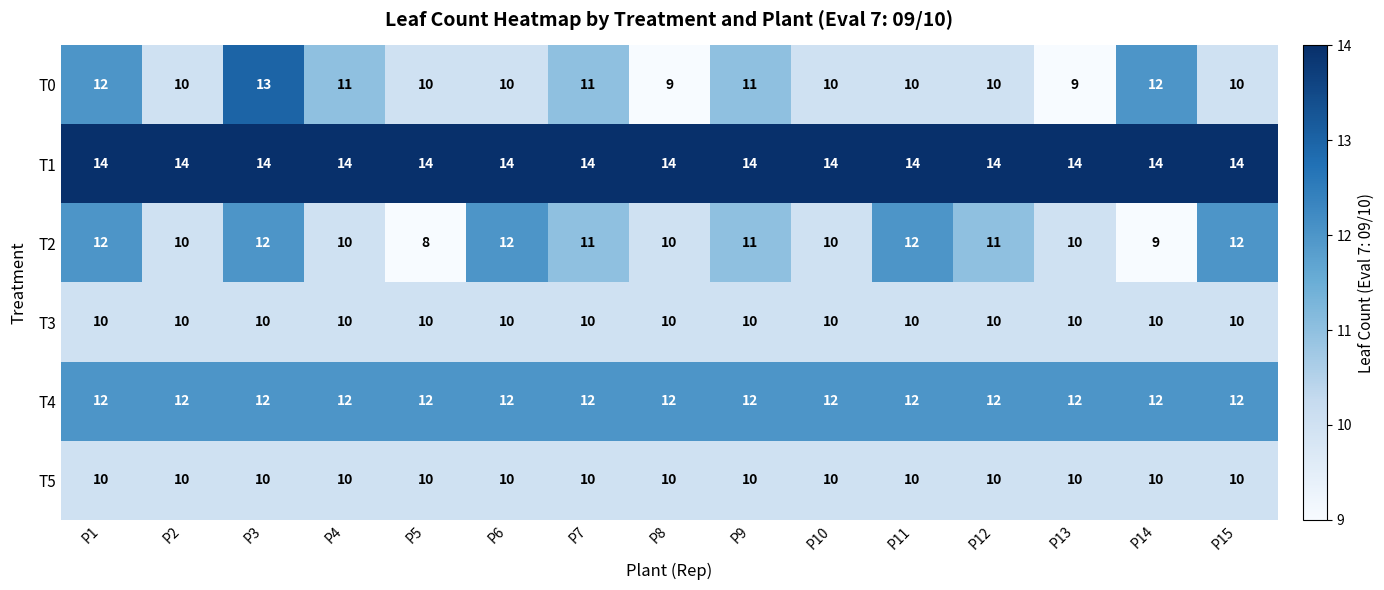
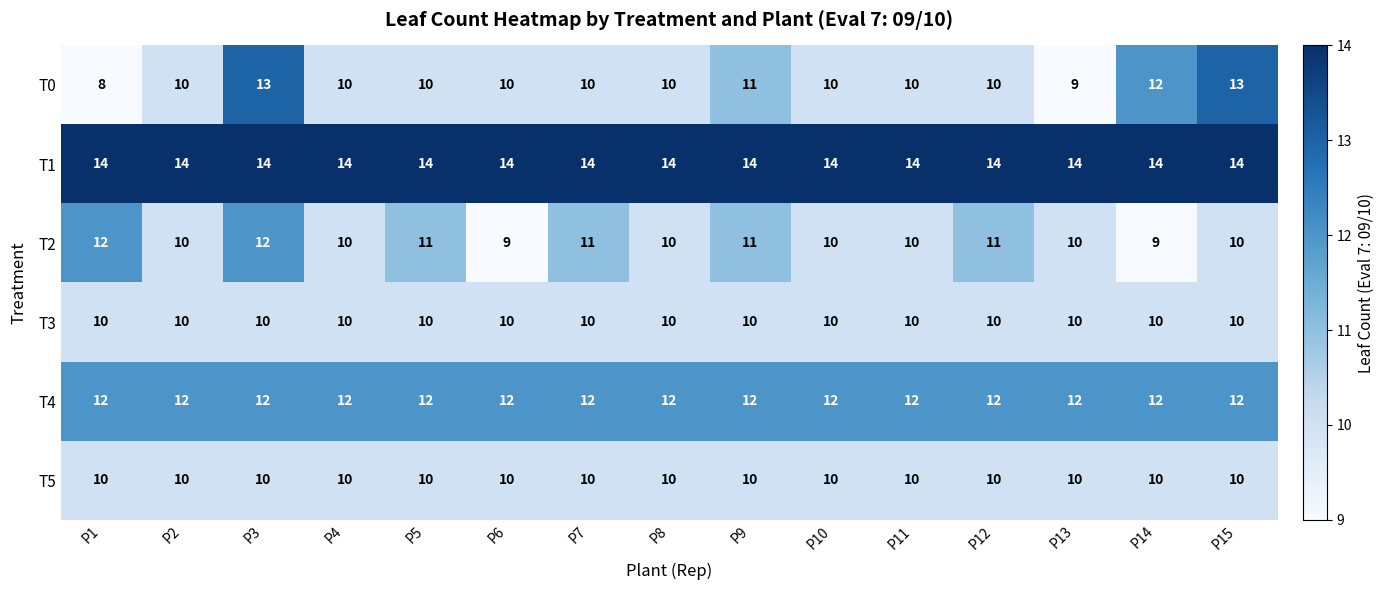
  {
    "T0": {
-     "P1": 12,
+     "P1": 8,
      "P2": 10,
      "P3": 13,
-     "P4": 11,
+     "P4": 10,
      "P5": 10,
      "P6": 10,
-     "P7": 11,
-     "P8": 9,
+     "P7": 10,
+     "P8": 10,
      "P9": 11,
      "P10": 10,
      "P11": 10,
      "P12": 10,
      "P13": 9,
      "P14": 12,
-     "P15": 10
+     "P15": 13
    },
    "T1": {
      "P1": 14,
      "P2": 14,
      "P3": 14,
      "P4": 14,
      "P5": 14,
      "P6": 14,
      "P7": 14,
      "P8": 14,
      "P9": 14,
      "P10": 14,
      "P11": 14,
      "P12": 14,
      "P13": 14,
      "P14": 14,
      "P15": 14
    },
    "T2": {
      "P1": 12,
      "P2": 10,
      "P3": 12,
      "P4": 10,
-     "P5": 8,
-     "P6": 12,
+     "P5": 11,
+     "P6": 9,
      "P7": 11,
      "P8": 10,
      "P9": 11,
      "P10": 10,
-     "P11": 12,
+     "P11": 10,
      "P12": 11,
      "P13": 10,
      "P14": 9,
-     "P15": 12
+     "P15": 10
    },
    "T3": {
      "P1": 10,
      "P2": 10,
      "P3": 10,
      "P4": 10,
      "P5": 10,
      "P6": 10,
      "P7": 10,
      "P8": 10,
      "P9": 10,
      "P10": 10,
      "P11": 10,
      "P12": 10,
      "P13": 10,
      "P14": 10,
      "P15": 10
    },
    "T4": {
      "P1": 12,
      "P2": 12,
      "P3": 12,
      "P4": 12,
      "P5": 12,
      "P6": 12,
      "P7": 12,
      "P8": 12,
      "P9": 12,
      "P10": 12,
      "P11": 12,
      "P12": 12,
      "P13": 12,
      "P14": 12,
      "P15": 12
    },
    "T5": {
      "P1": 10,
      "P2": 10,
      "P3": 10,
      "P4": 10,
      "P5": 10,
      "P6": 10,
      "P7": 10,
      "P8": 10,
      "P9": 10,
      "P10": 10,
      "P11": 10,
      "P12": 10,
      "P13": 10,
      "P14": 10,
      "P15": 10
    }
  }
